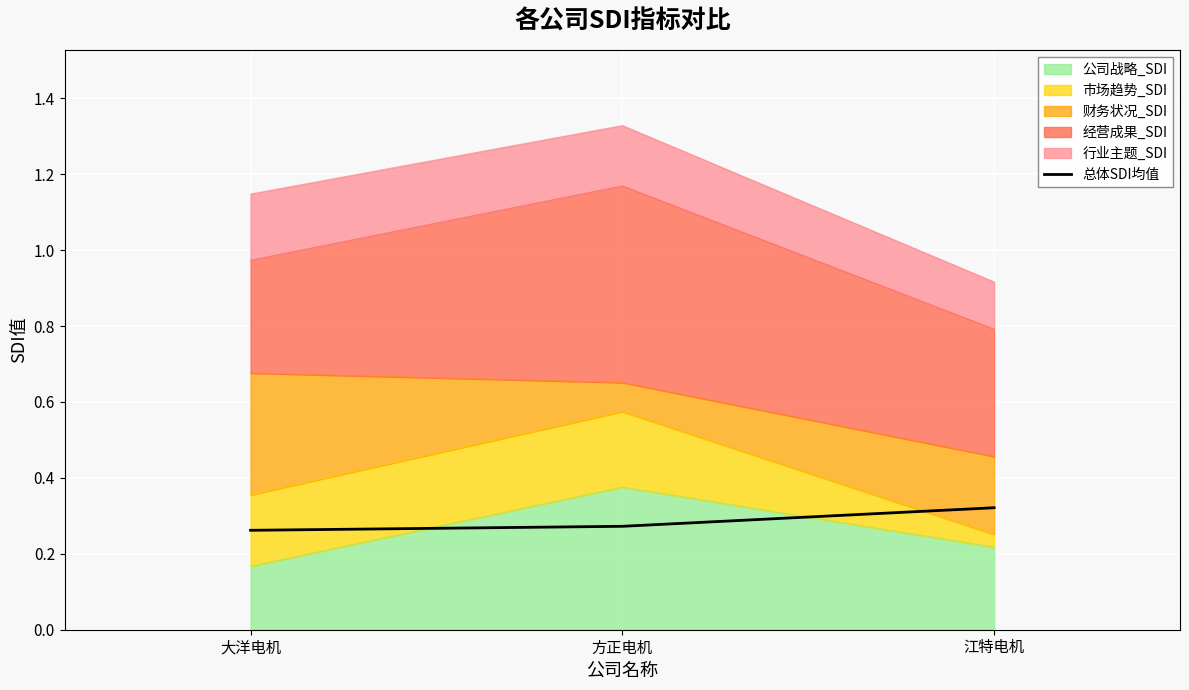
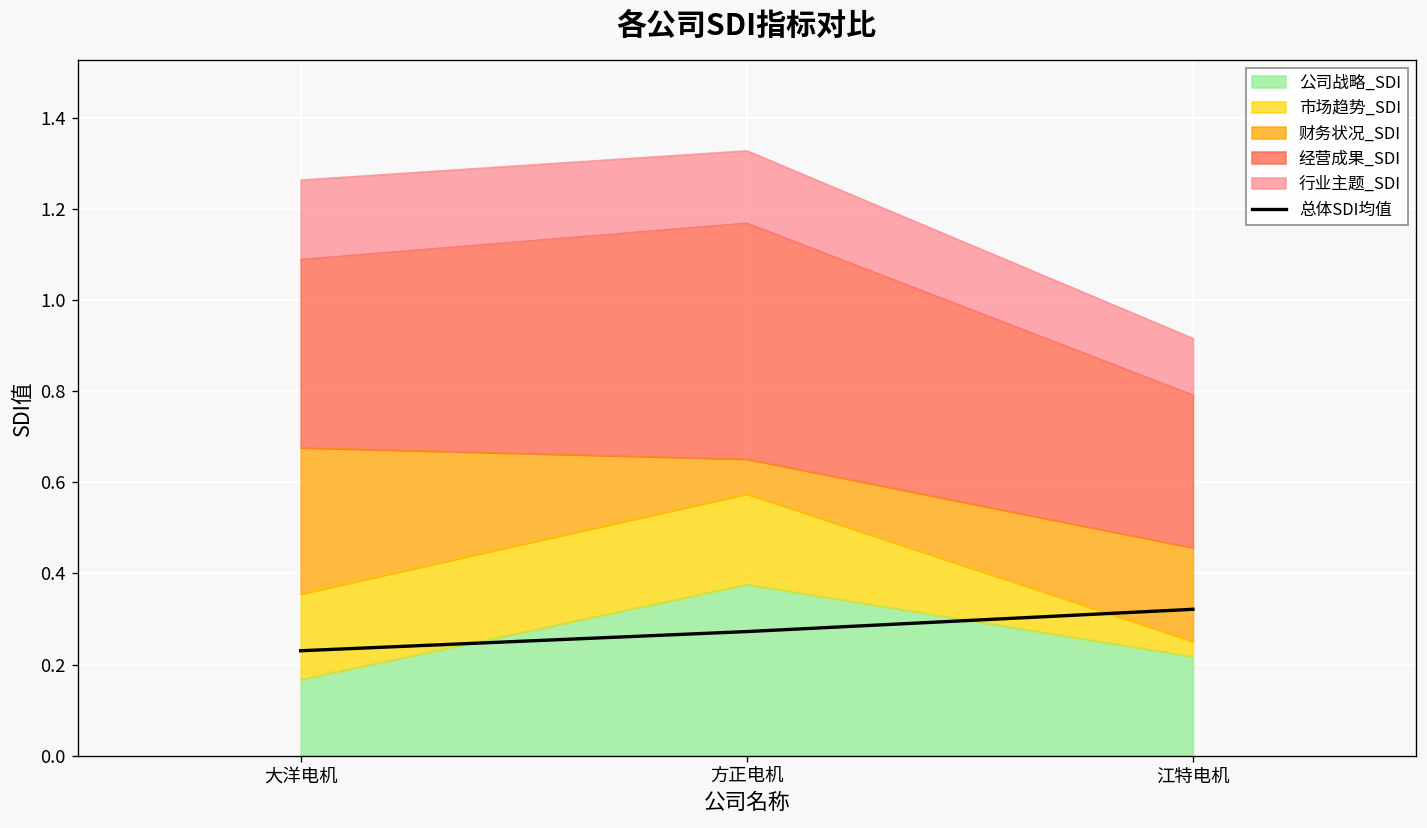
  {
    "公司战略_SDI": {
      "大洋电机": 0.17,
      "方正电机": 0.38,
      "江特电机": 0.22
    },
    "经营成果_SDI": {
-     "大洋电机": 0.30
+     "大洋电机": 0.41
    },
    "行业主题_SDI": {
      "大洋电机": 0.17
    },
    "总体SDI均值": {
-     "大洋电机": 0.26,
+     "大洋电机": 0.23,
      "方正电机": 0.27,
      "江特电机": 0.32
    }
  }
